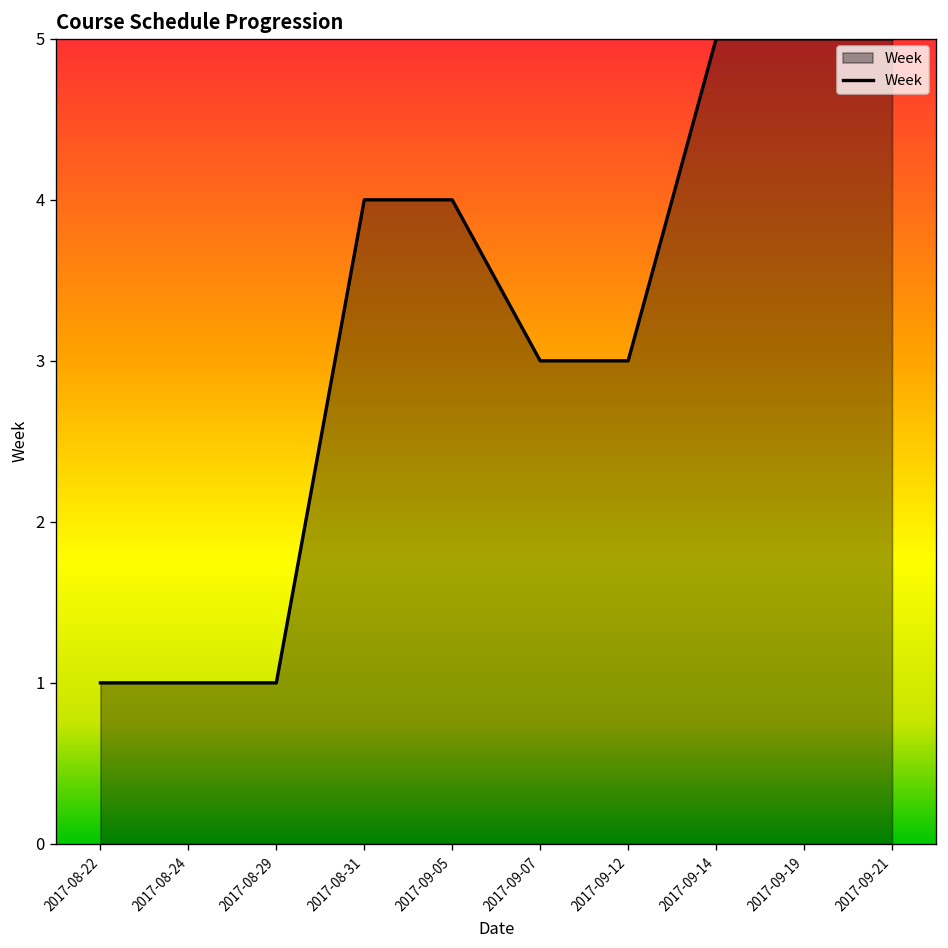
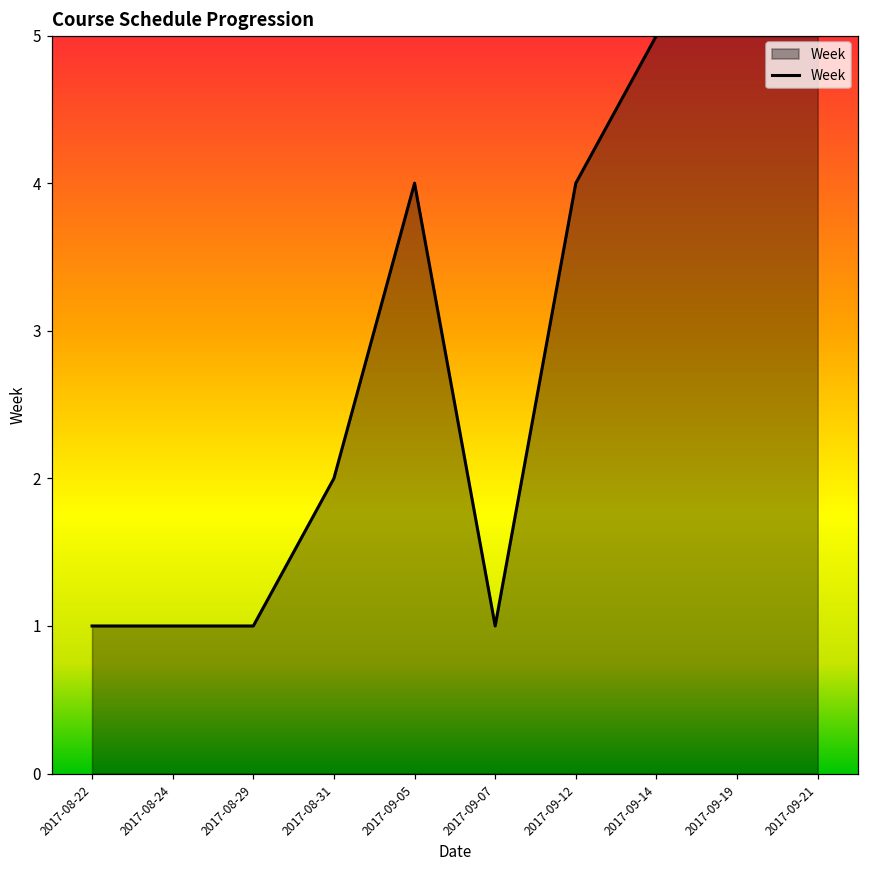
  {
    "2017-08-22": 1,
    "2017-08-24": 1,
    "2017-08-29": 1,
-   "2017-08-31": 4,
+   "2017-08-31": 2,
    "2017-09-05": 4,
-   "2017-09-07": 3,
-   "2017-09-12": 3,
+   "2017-09-07": 1,
+   "2017-09-12": 4,
    "2017-09-14": 5,
    "2017-09-19": 5,
    "2017-09-21": 5
  }
